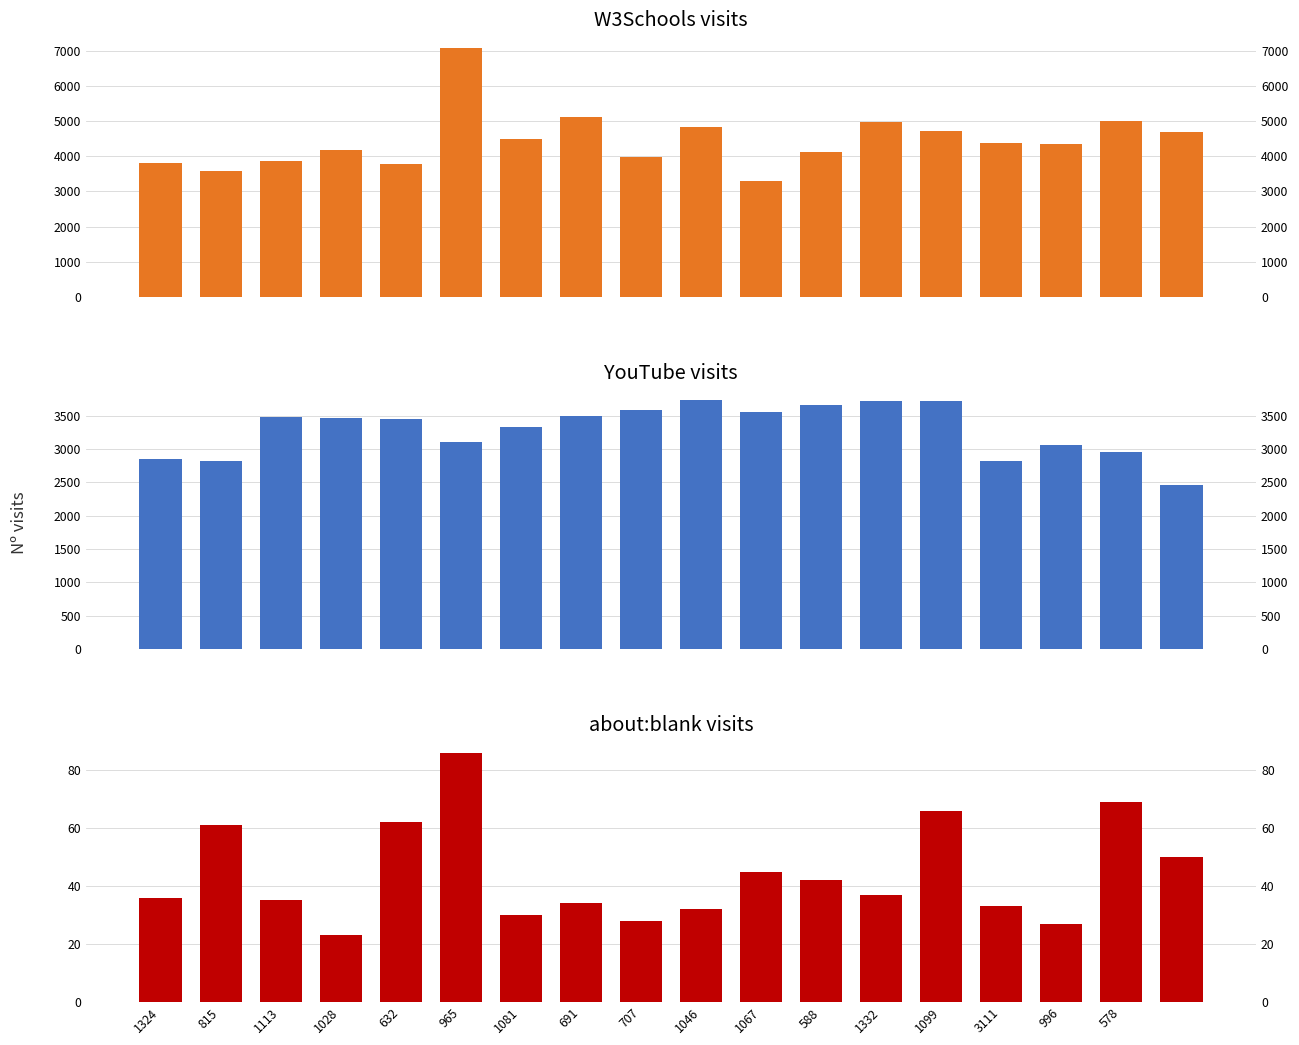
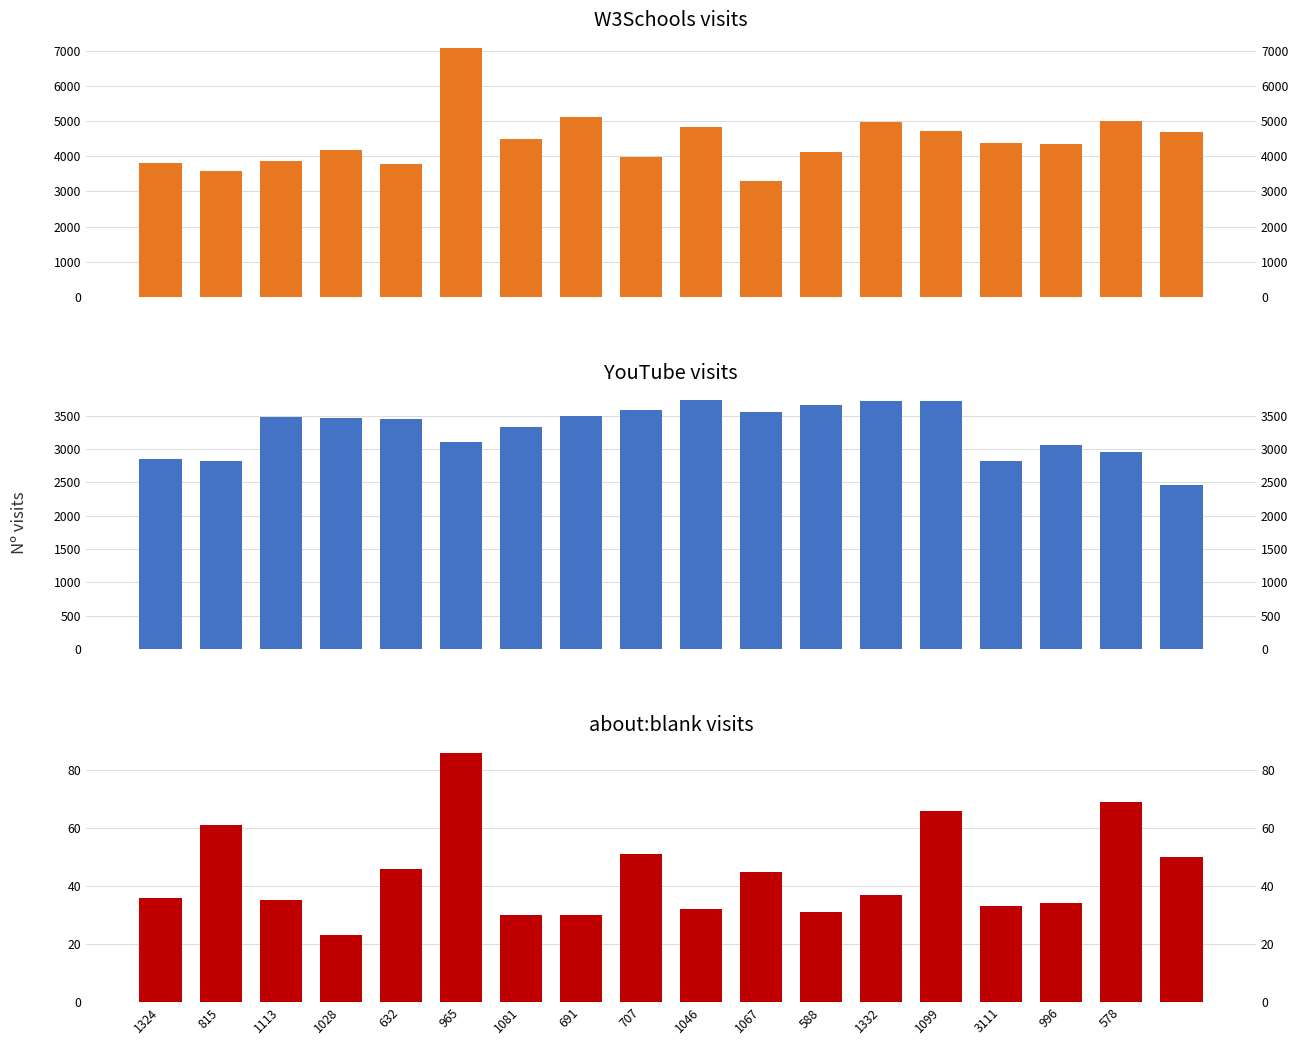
  {
    "about:blank visits": {
      "1324": 36,
      "815": 61,
      "1113": 35,
      "1028": 23,
-     "632": 62,
+     "632": 46,
      "965": 86,
      "1081": 30,
-     "691": 34,
-     "707": 28,
+     "691": 30,
+     "707": 51,
      "1046": 32,
      "1067": 45,
-     "588": 42,
+     "588": 31,
      "1332": 37,
      "1099": 66,
      "3111": 33,
-     "996": 27,
+     "996": 34,
      "578": 69
    }
  }
